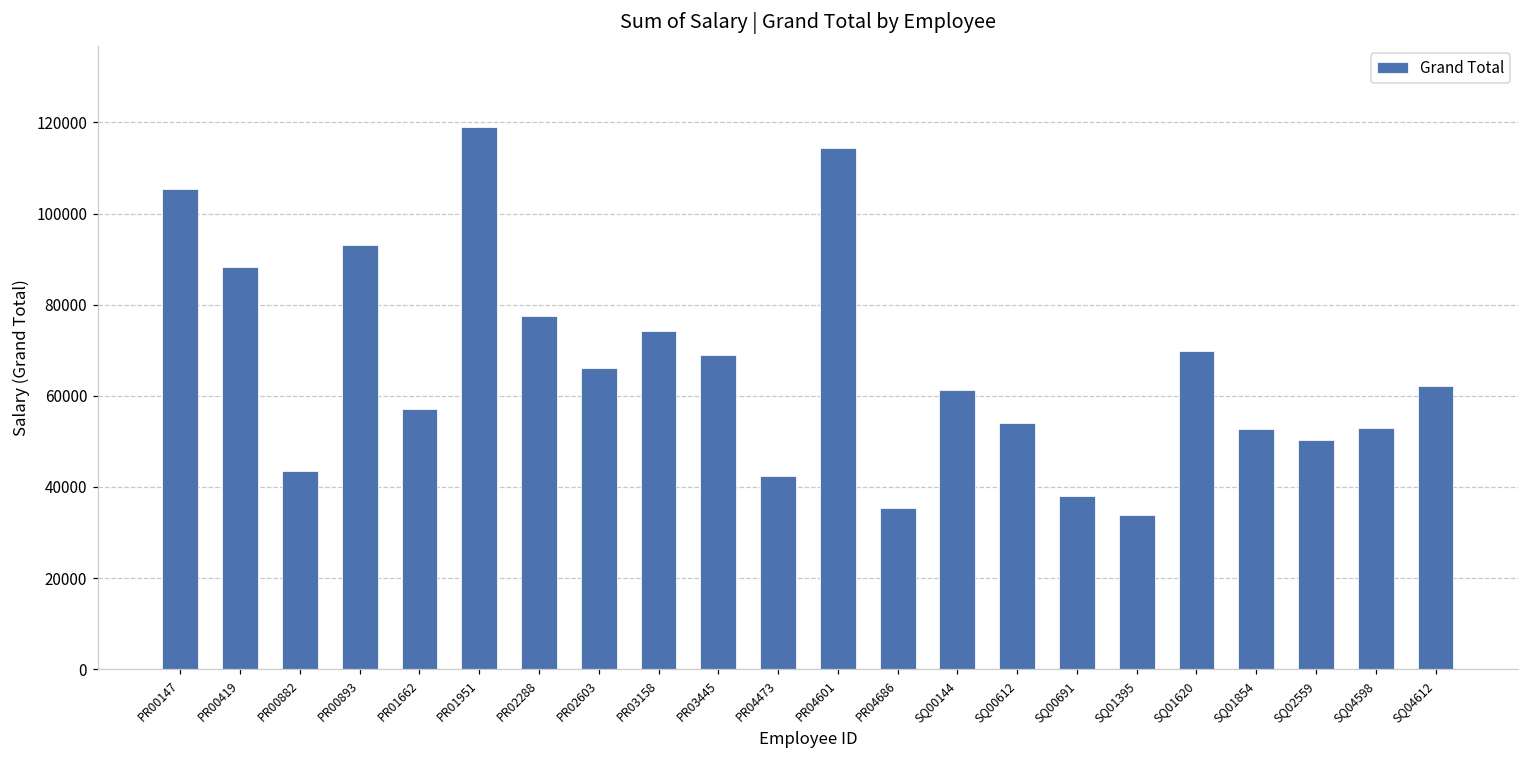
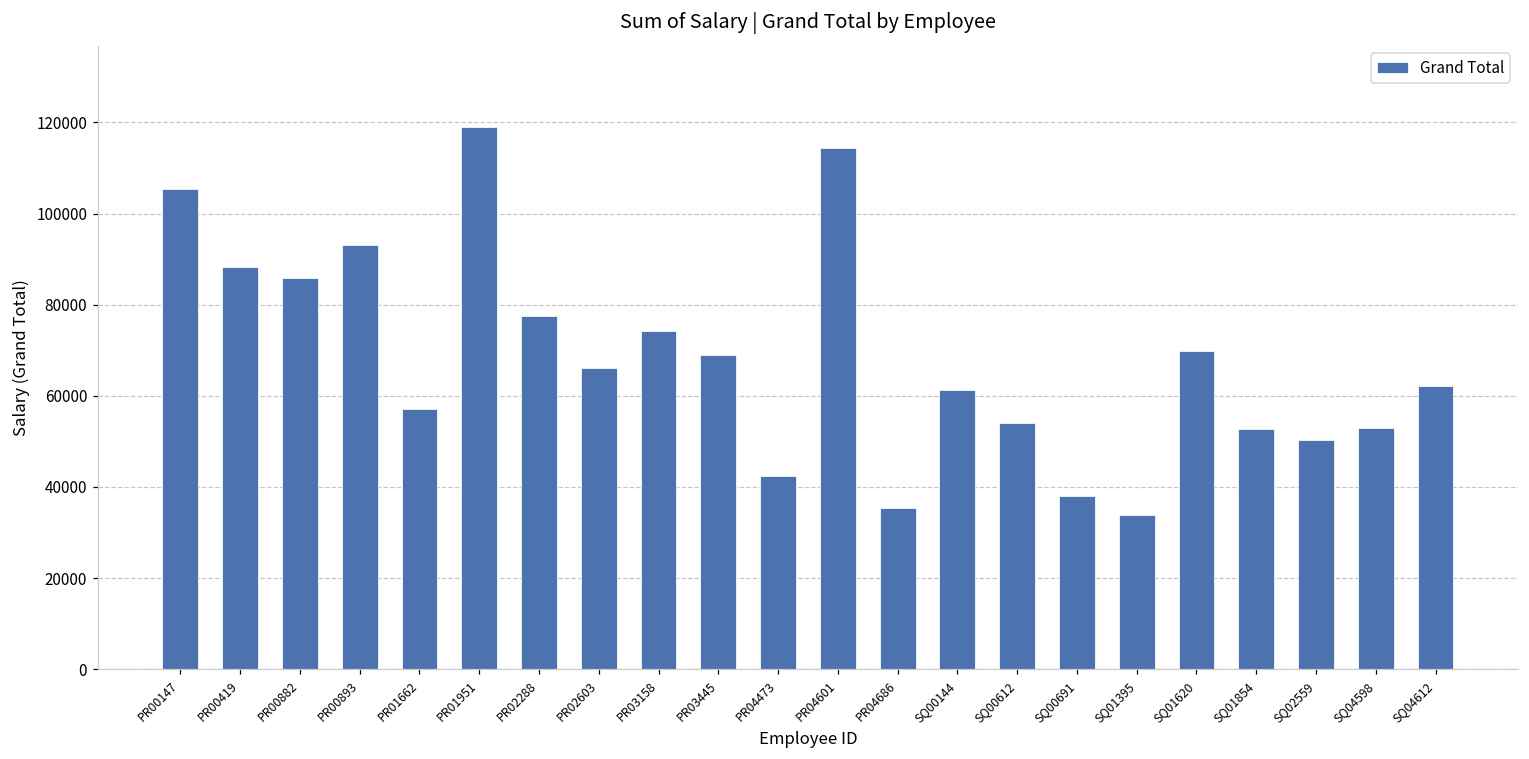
  {
    "PR00147": 105000,
    "PR00419": 88000,
-   "PR00882": 44000,
+   "PR00882": 86000,
    "PR00893": 93000,
    "PR01662": 57000,
    "PR01951": 119000,
    "PR02288": 77000,
    "PR02603": 66000,
    "PR03158": 74000,
    "PR03445": 69000,
    "PR04473": 42000,
    "PR04601": 114000,
    "PR04686": 35000,
    "SQ00144": 61000,
    "SQ00612": 54000,
    "SQ00691": 38000,
    "SQ01395": 34000,
    "SQ01620": 70000,
    "SQ01854": 53000,
    "SQ02559": 50000,
    "SQ04598": 53000,
    "SQ04612": 62000
  }
